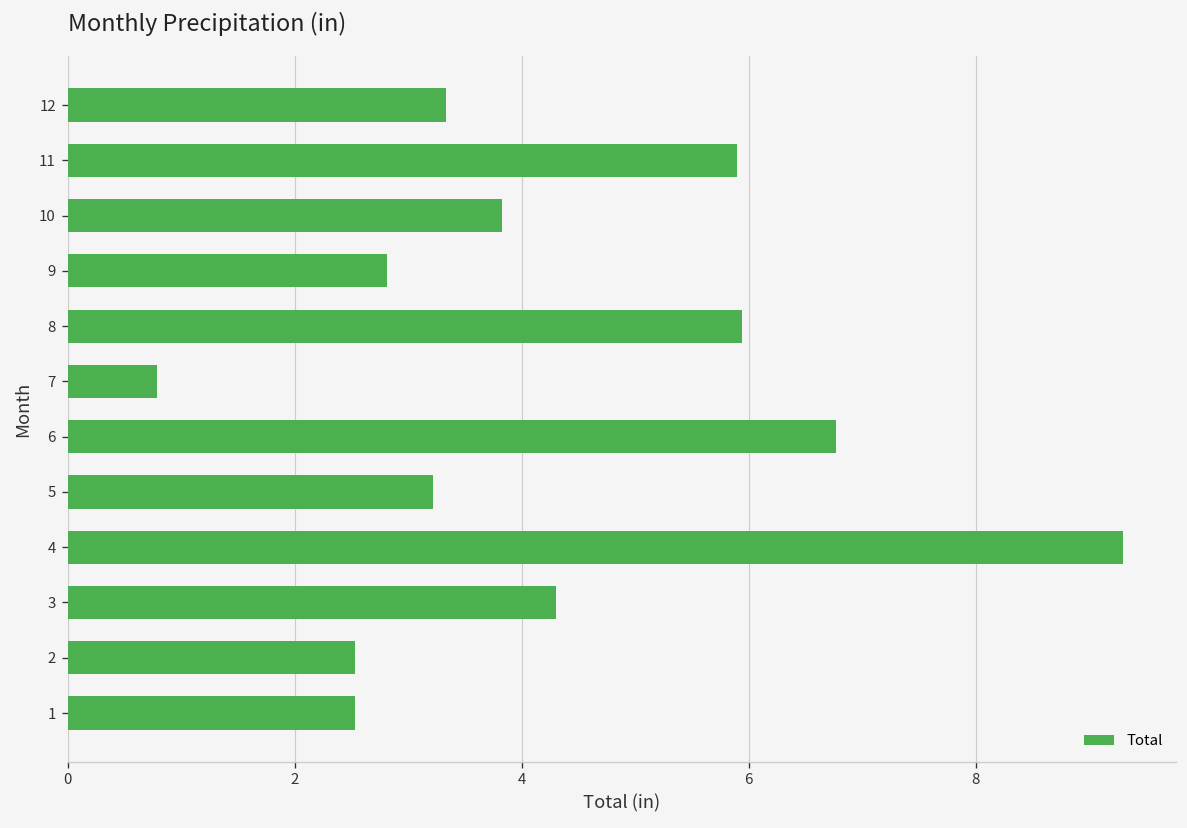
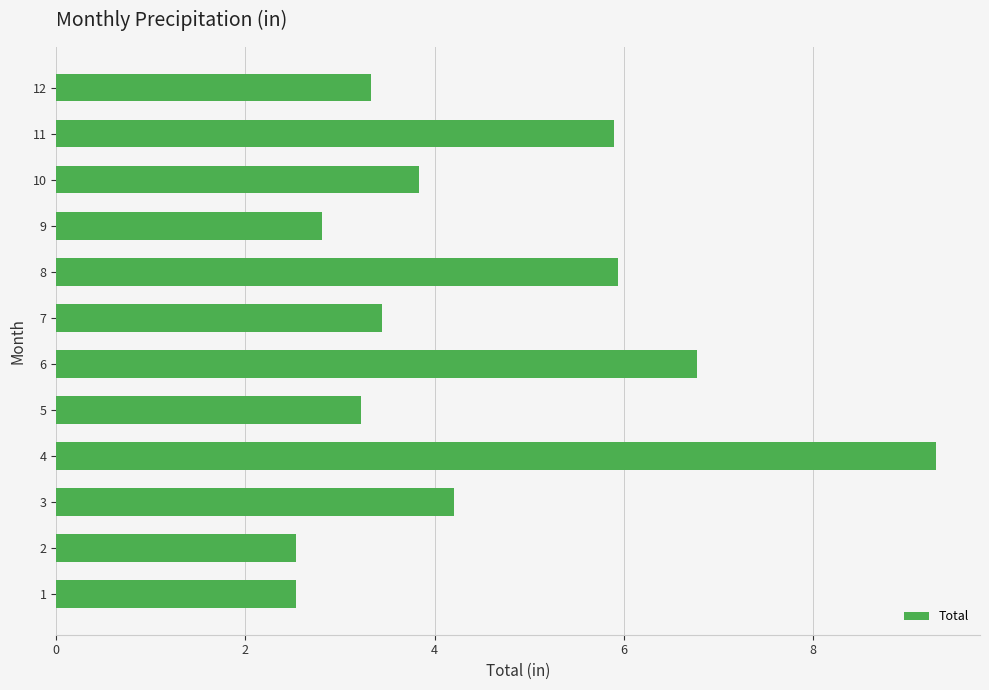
  {
    "12": 3.3,
    "11": 5.9,
    "10": 3.8,
    "9": 2.8,
    "8": 5.9,
-   "7": 0.8,
+   "7": 3.4,
    "6": 6.8,
    "5": 3.2,
    "4": 9.3,
-   "3": 4.3,
+   "3": 4.2,
    "2": 2.5,
    "1": 2.5
  }
